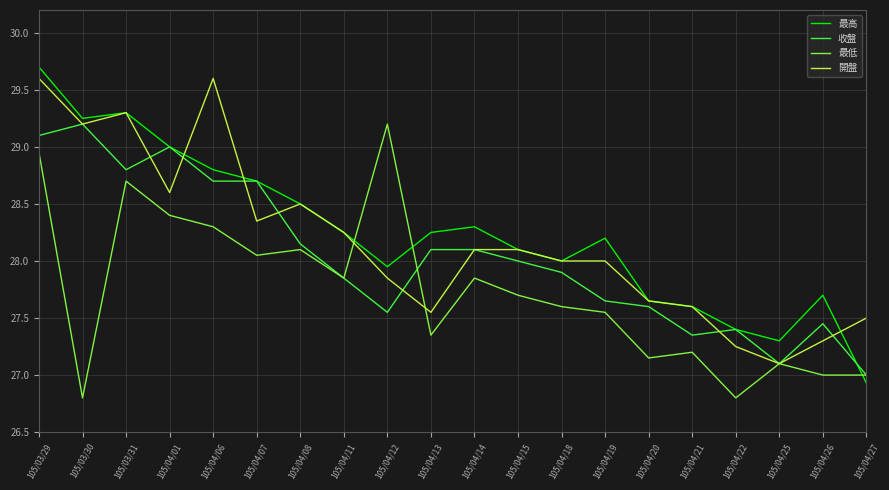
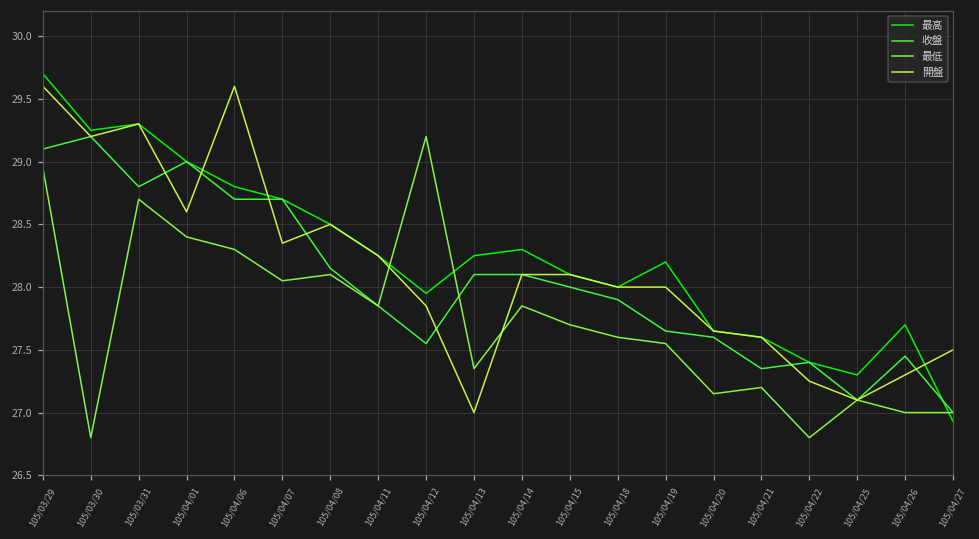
  {
    "最高": {
      "105/03/29": 29.70,
      "105/03/30": 29.25,
      "105/04/06": 28.80,
      "105/04/12": 27.95,
      "105/04/13": 28.25,
      "105/04/14": 28.30,
      "105/04/19": 28.20,
      "105/04/25": 27.30,
      "105/04/26": 27.70,
      "105/04/27": 26.93
    },
    "收盤": {
      "105/03/29": 29.10,
      "105/03/31": 28.80,
      "105/04/06": 28.70,
      "105/04/08": 28.15,
      "105/04/12": 27.55,
      "105/04/13": 28.10,
      "105/04/15": 28.00,
      "105/04/18": 27.90,
      "105/04/19": 27.65,
      "105/04/20": 27.60,
      "105/04/21": 27.35,
      "105/04/26": 27.45
    },
    "最低": {
      "105/03/29": 28.95,
      "105/03/30": 26.80,
      "105/03/31": 28.70,
      "105/04/01": 28.40,
      "105/04/06": 28.30,
      "105/04/07": 28.05,
      "105/04/08": 28.10,
      "105/04/12": 29.20,
      "105/04/13": 27.35,
      "105/04/14": 27.85,
      "105/04/15": 27.70,
      "105/04/18": 27.60,
      "105/04/19": 27.55,
      "105/04/20": 27.15,
      "105/04/21": 27.20,
      "105/04/22": 26.80,
      "105/04/26": 27.00
    },
    "開盤": {
      "105/03/29": 29.60,
      "105/04/01": 28.60,
      "105/04/06": 29.60,
      "105/04/07": 28.35,
      "105/04/12": 27.85,
-     "105/04/13": 27.55,
+     "105/04/13": 27.00,
      "105/04/19": 28.00,
      "105/04/22": 27.25,
      "105/04/26": 27.30,
      "105/04/27": 27.50
    }
  }
